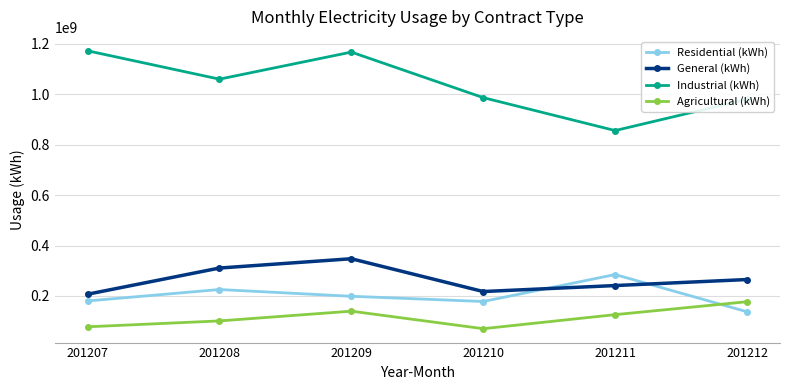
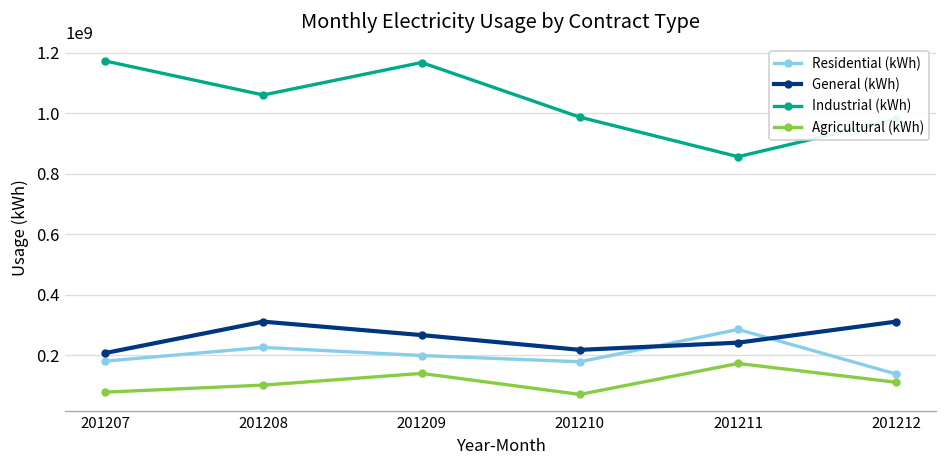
  {
    "Residential (kWh)": {
      "201207": 180000000,
      "201208": 230000000,
      "201209": 200000000,
      "201210": 180000000,
      "201211": 280000000,
      "201212": 140000000
    },
    "General (kWh)": {
      "201207": 210000000,
      "201208": 310000000,
-     "201209": 350000000,
+     "201209": 270000000,
      "201210": 220000000,
      "201211": 240000000,
-     "201212": 270000000
+     "201212": 310000000
    },
    "Industrial (kWh)": {
      "201207": 1170000000,
      "201208": 1060000000,
      "201209": 1170000000,
      "201210": 990000000,
      "201211": 860000000
    },
    "Agricultural (kWh)": {
      "201207": 80000000,
      "201208": 100000000,
      "201209": 140000000,
      "201210": 70000000,
-     "201211": 130000000,
-     "201212": 180000000
+     "201211": 170000000,
+     "201212": 110000000
    }
  }
